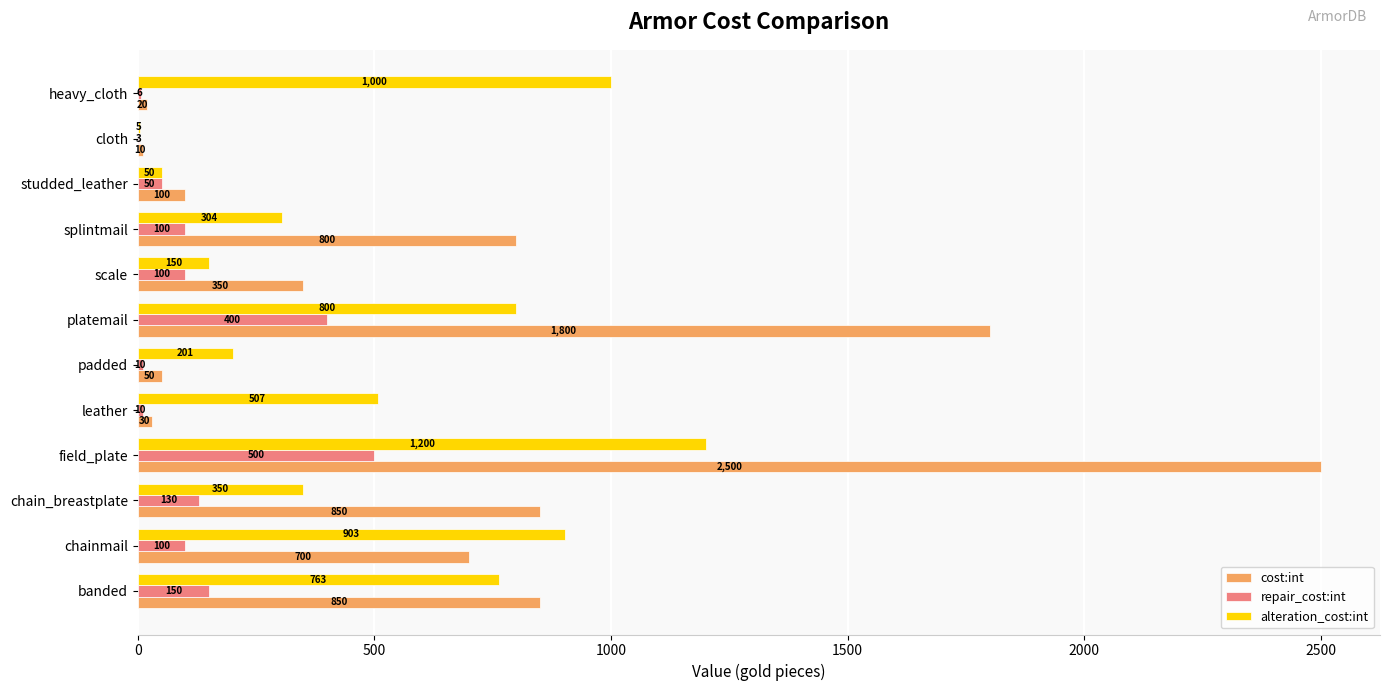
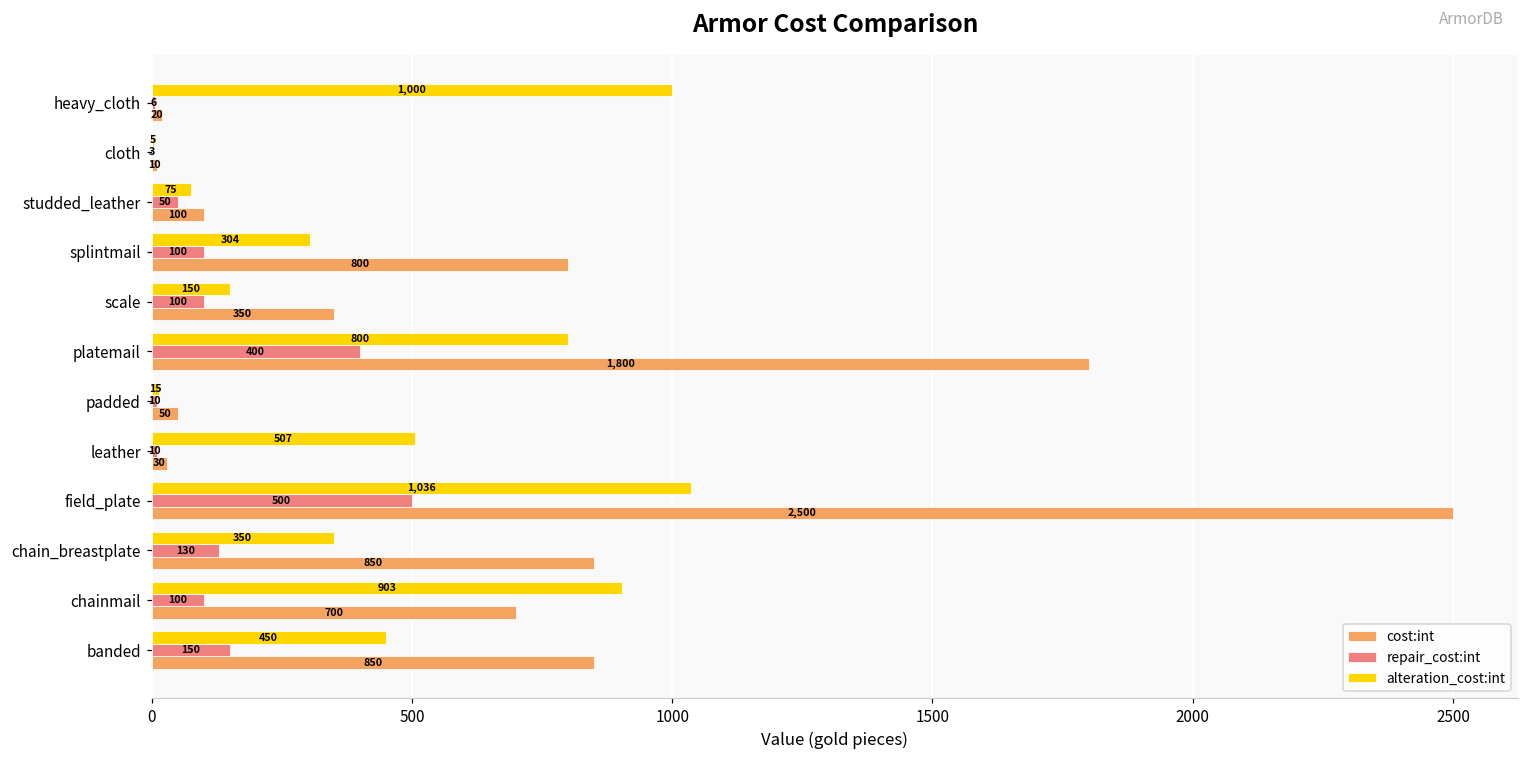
  {
    "alteration_cost:int": {
      "heavy_cloth": "1,000",
      "cloth": "5",
-     "studded_leather": "50",
+     "studded_leather": "75",
      "splintmail": "304",
      "scale": "150",
      "platemail": "800",
-     "padded": "201",
+     "padded": "15",
      "leather": "507",
-     "field_plate": "1,200",
+     "field_plate": "1,036",
      "chain_breastplate": "350",
      "chainmail": "903",
-     "banded": "763"
+     "banded": "450"
    }
  }
